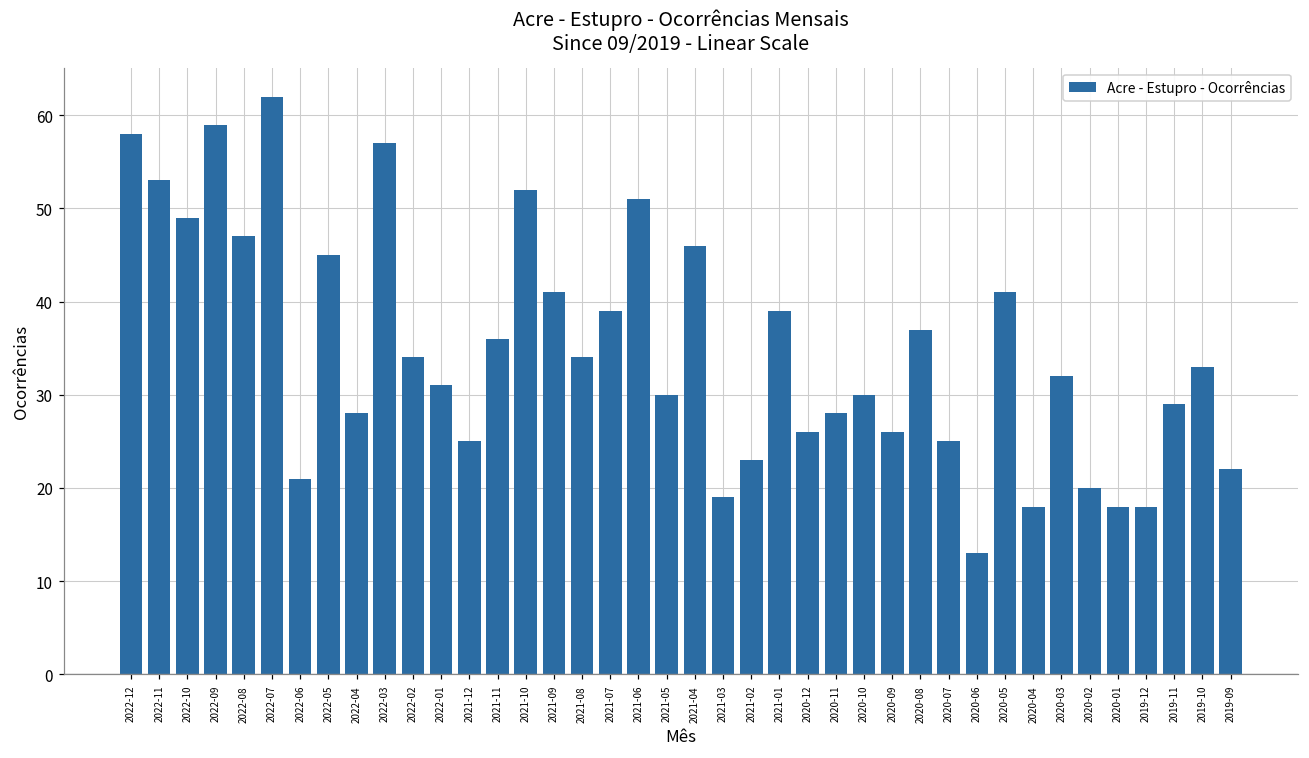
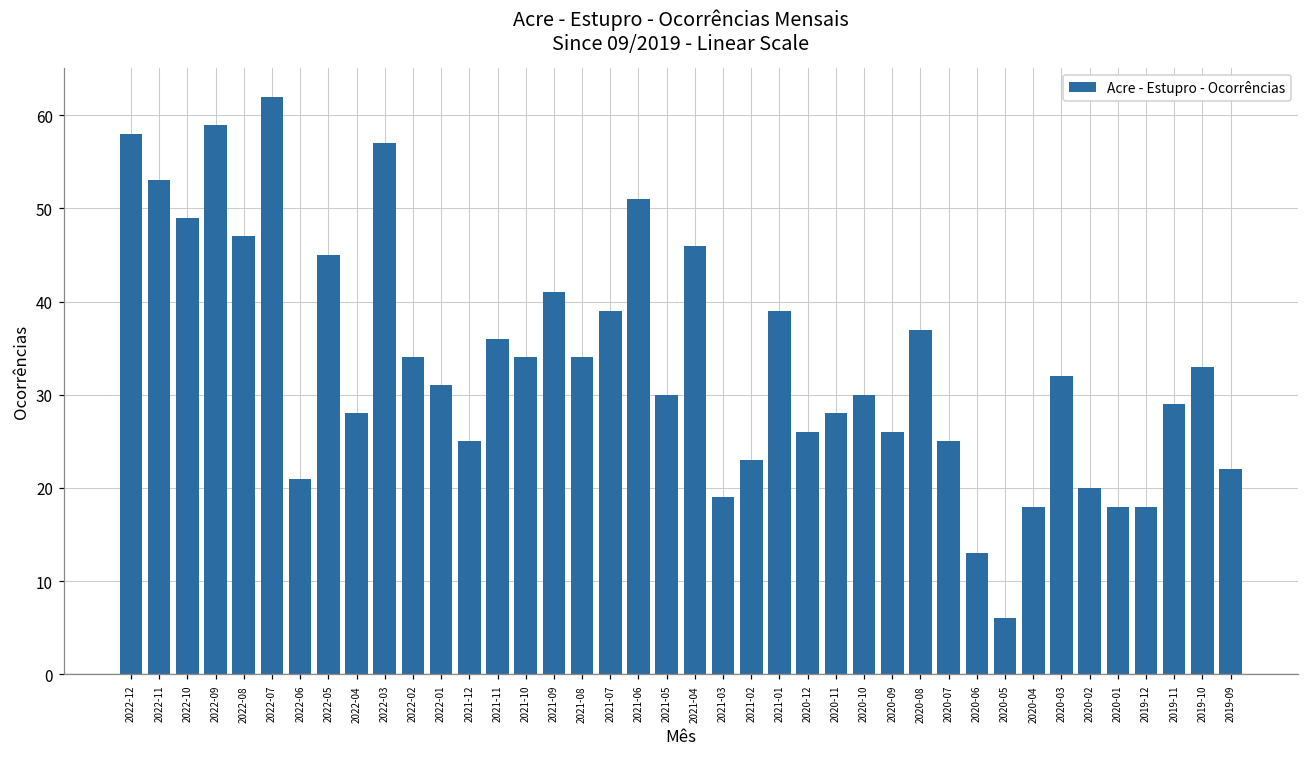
  {
    "2022-12": 58,
    "2022-11": 53,
    "2022-10": 49,
    "2022-09": 59,
    "2022-08": 47,
    "2022-07": 62,
    "2022-06": 21,
    "2022-05": 45,
    "2022-04": 28,
    "2022-03": 57,
    "2022-02": 34,
    "2022-01": 31,
    "2021-12": 25,
    "2021-11": 36,
-   "2021-10": 52,
+   "2021-10": 34,
    "2021-09": 41,
    "2021-08": 34,
    "2021-07": 39,
    "2021-06": 51,
    "2021-05": 30,
    "2021-04": 46,
    "2021-03": 19,
    "2021-02": 23,
    "2021-01": 39,
    "2020-12": 26,
    "2020-11": 28,
    "2020-10": 30,
    "2020-09": 26,
    "2020-08": 37,
    "2020-07": 25,
    "2020-06": 13,
-   "2020-05": 41,
+   "2020-05": 6,
    "2020-04": 18,
    "2020-03": 32,
    "2020-02": 20,
    "2020-01": 18,
    "2019-12": 18,
    "2019-11": 29,
    "2019-10": 33,
    "2019-09": 22
  }
